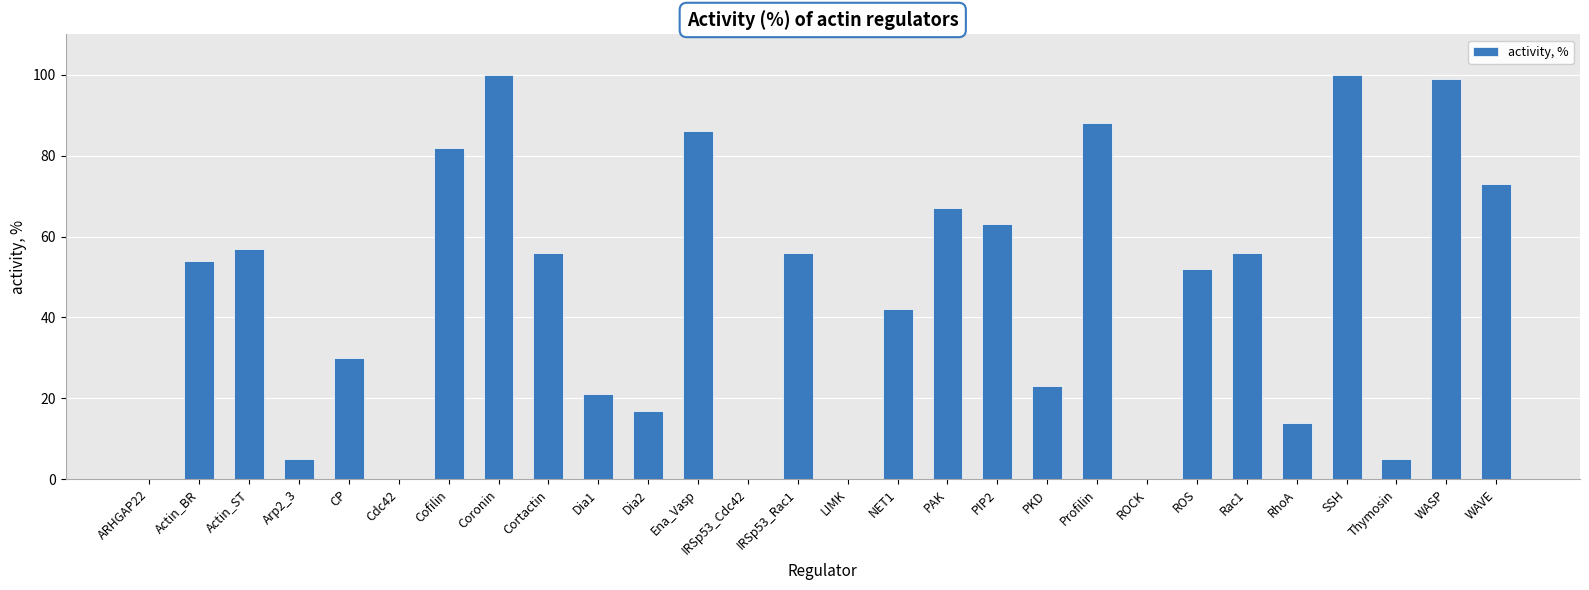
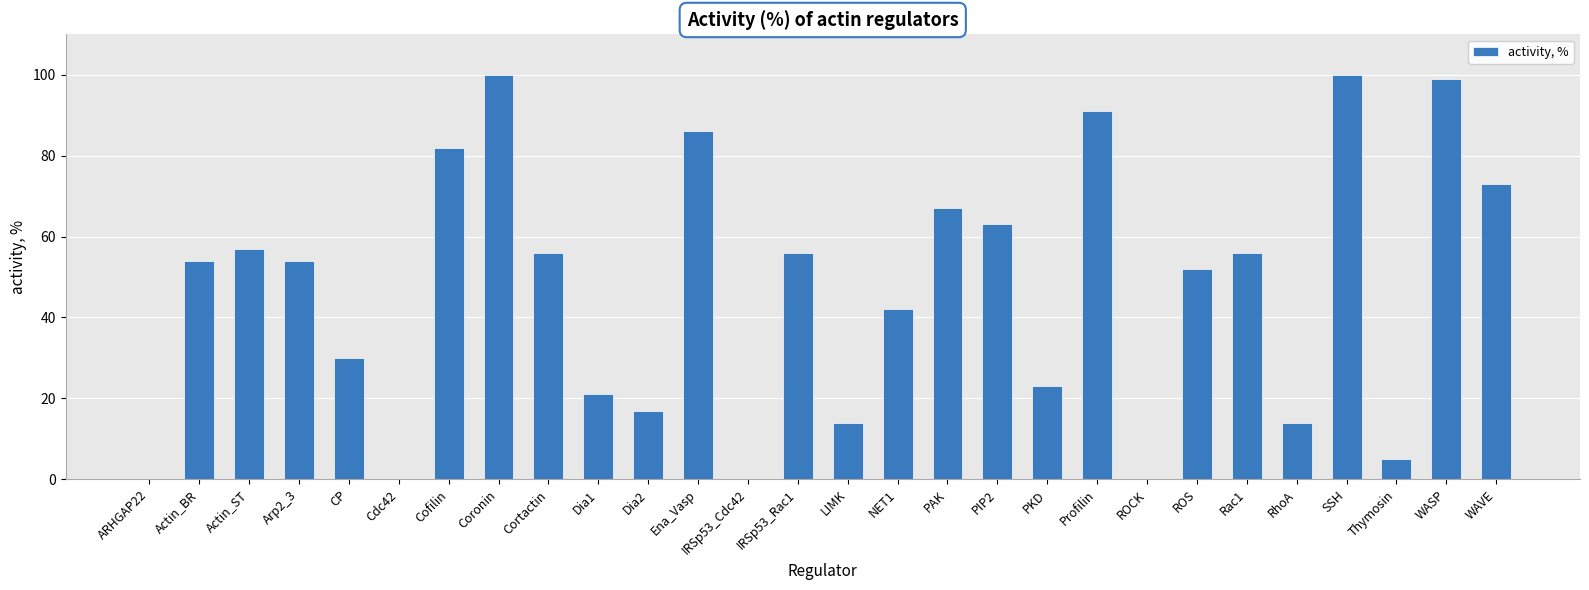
  {
    "ARHGAP22": 0,
    "Actin_BR": 54,
    "Actin_ST": 57,
-   "Arp2_3": 5,
+   "Arp2_3": 54,
    "CP": 30,
    "Cdc42": 0,
    "Cofilin": 82,
    "Coronin": 100,
    "Cortactin": 56,
    "Dia1": 21,
    "Dia2": 17,
    "Ena_Vasp": 86,
    "IRSp53_Cdc42": 0,
    "IRSp53_Rac1": 56,
-   "LIMK": 0,
+   "LIMK": 14,
    "NET1": 42,
    "PAK": 67,
    "PIP2": 63,
    "PKD": 23,
-   "Profilin": 88,
+   "Profilin": 91,
    "ROCK": 0,
    "ROS": 52,
    "Rac1": 56,
    "RhoA": 14,
    "SSH": 100,
    "Thymosin": 5,
    "WASP": 99,
    "WAVE": 73
  }
